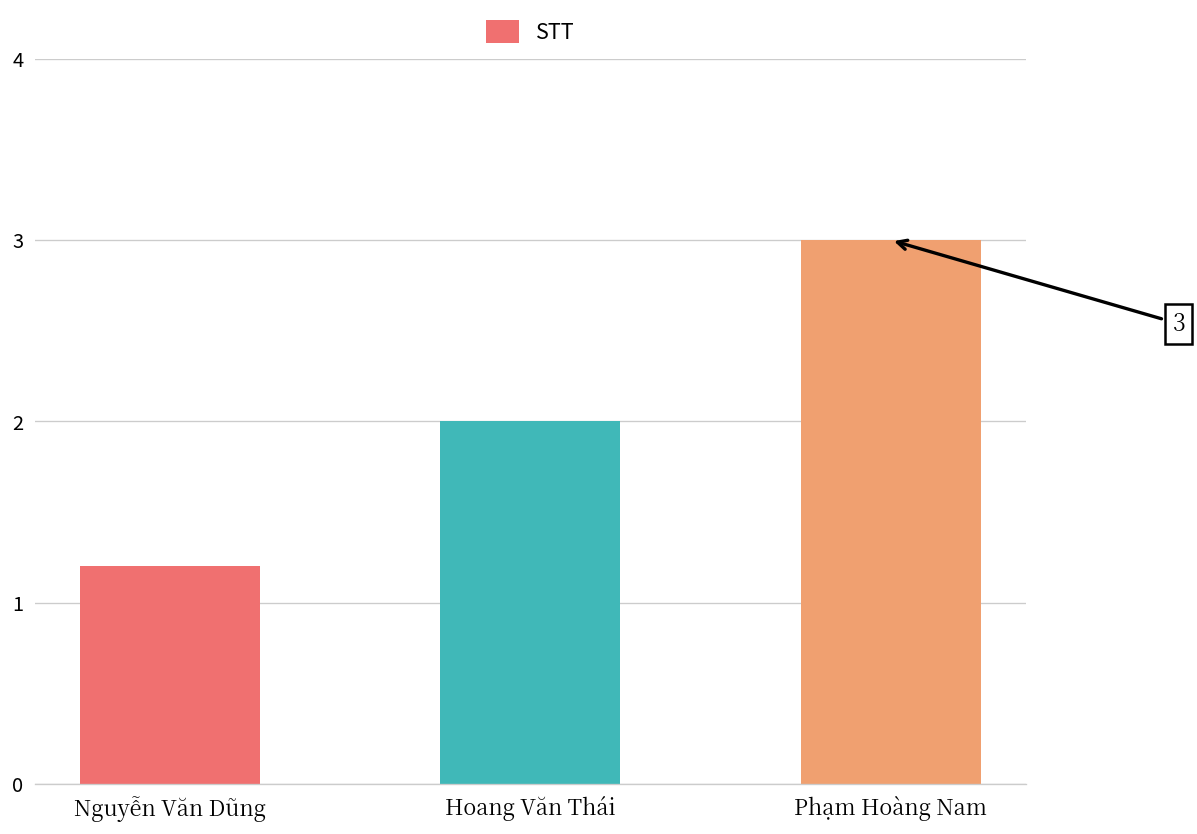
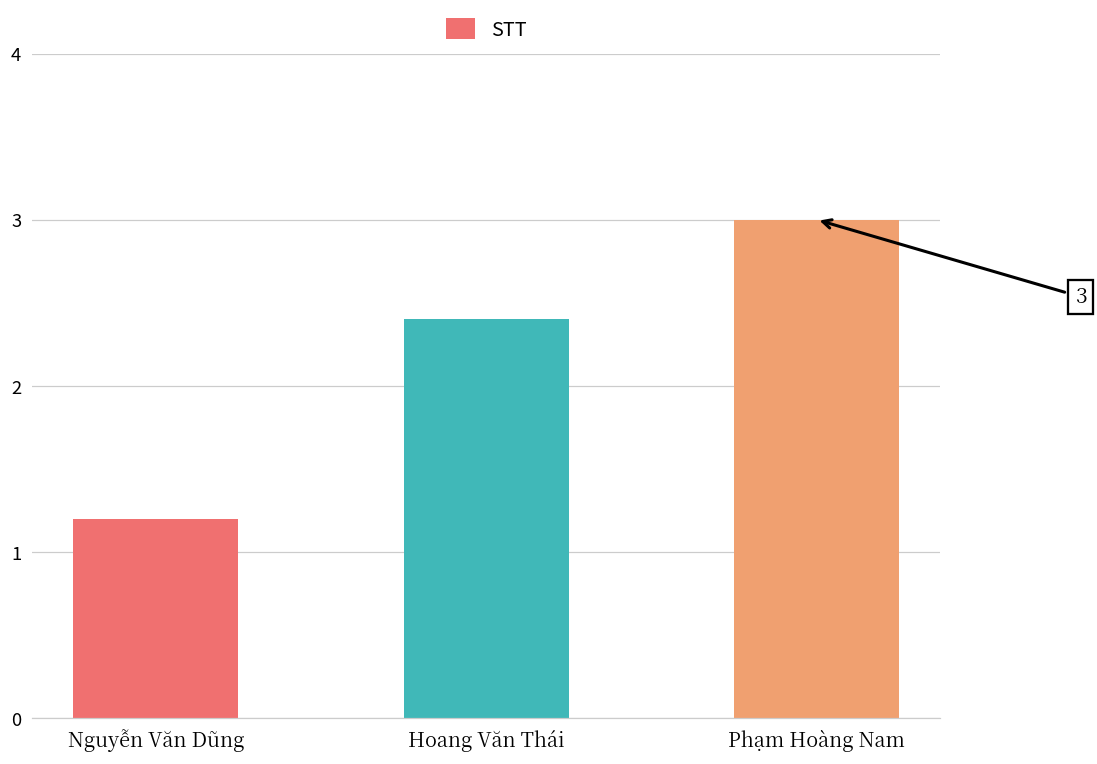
  {
    "Nguyễn Văn Dũng": 1.2,
-   "Hoang Văn Thái": 2.0
+   "Hoang Văn Thái": 2.4
  }
